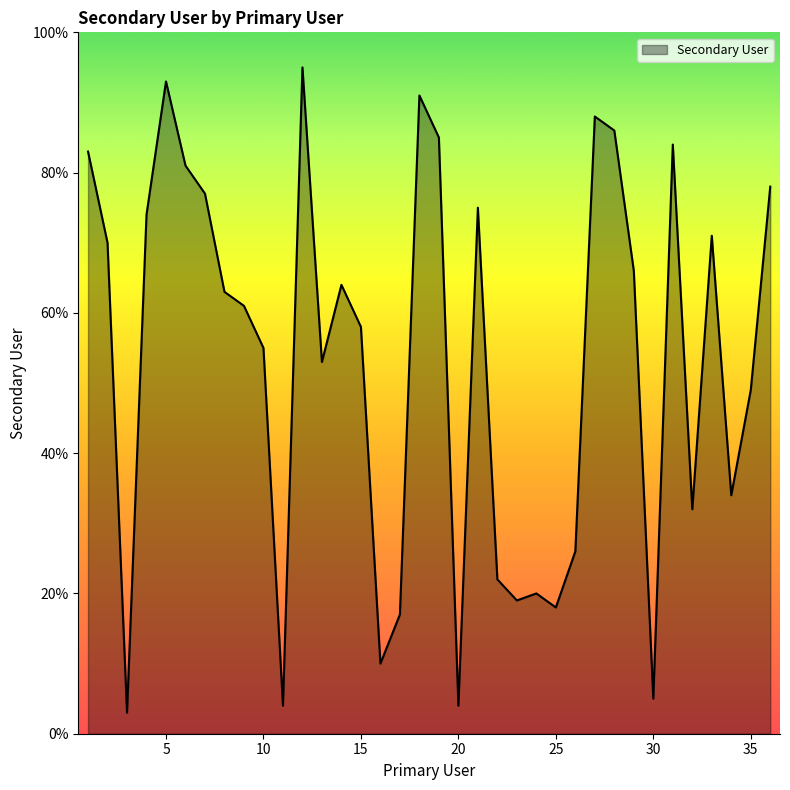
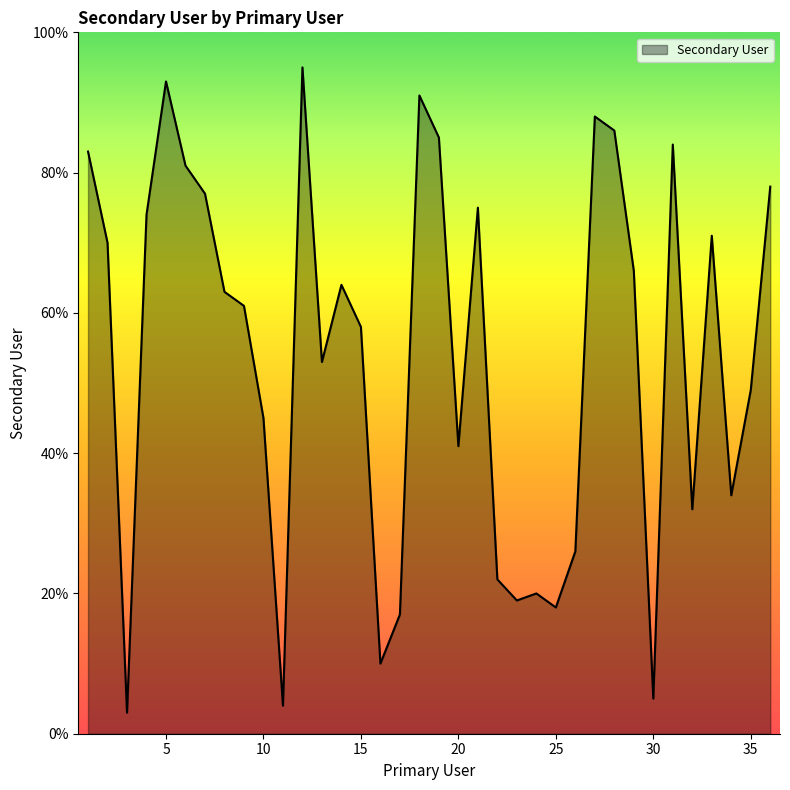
  {
    "5": "93%",
-   "10": "55%",
+   "10": "45%",
    "15": "58%",
-   "20": "4%",
+   "20": "41%",
    "25": "18%",
    "30": "5%",
    "35": "49%"
  }
